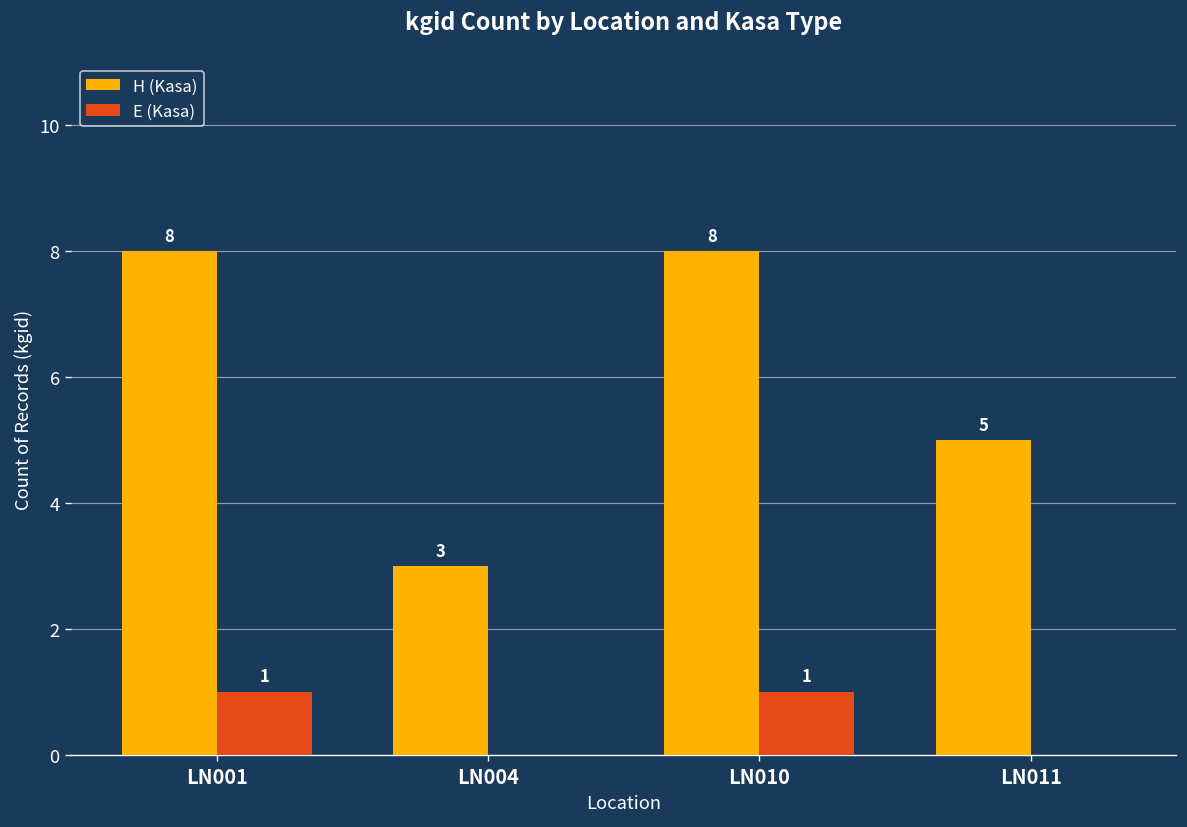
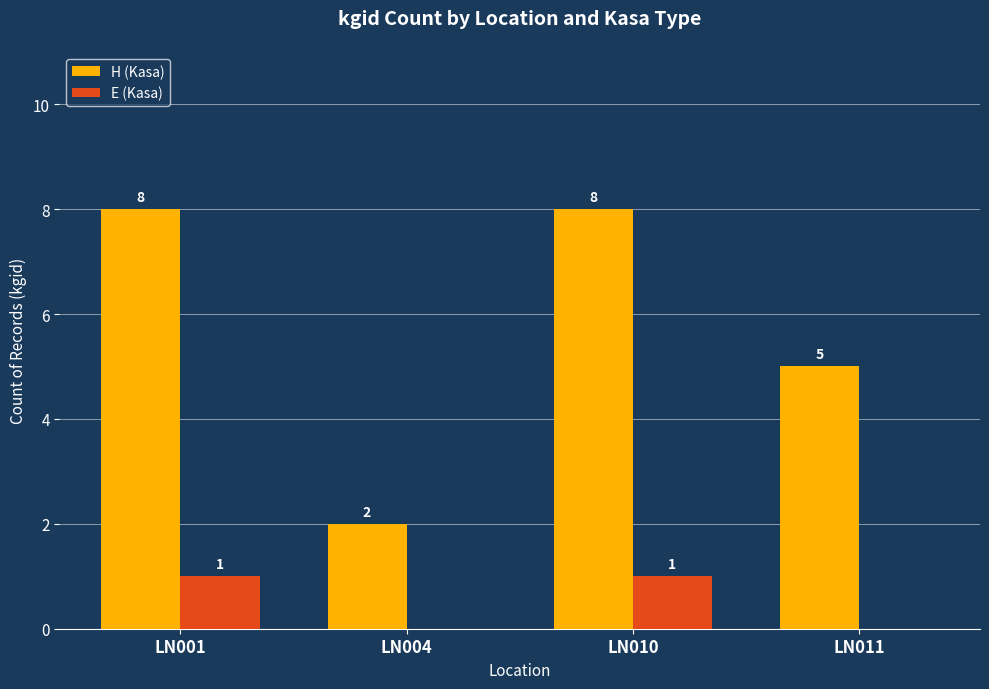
  {
    "H (Kasa)": {
      "LN001": 8,
-     "LN004": 3,
+     "LN004": 2,
      "LN010": 8,
      "LN011": 5
    },
    "E (Kasa)": {
      "LN001": 1,
      "LN010": 1
    }
  }
